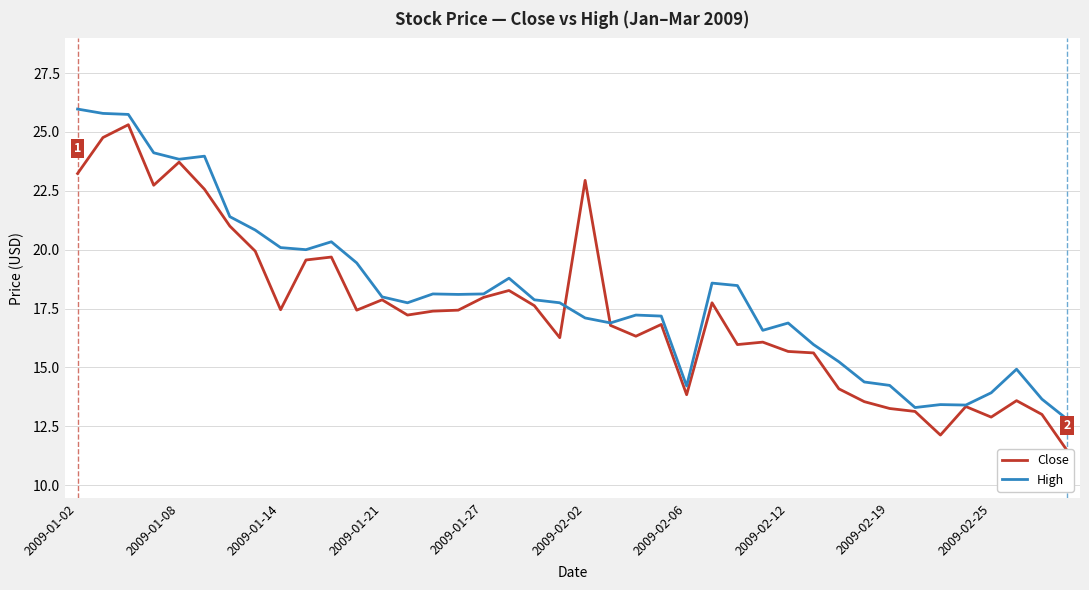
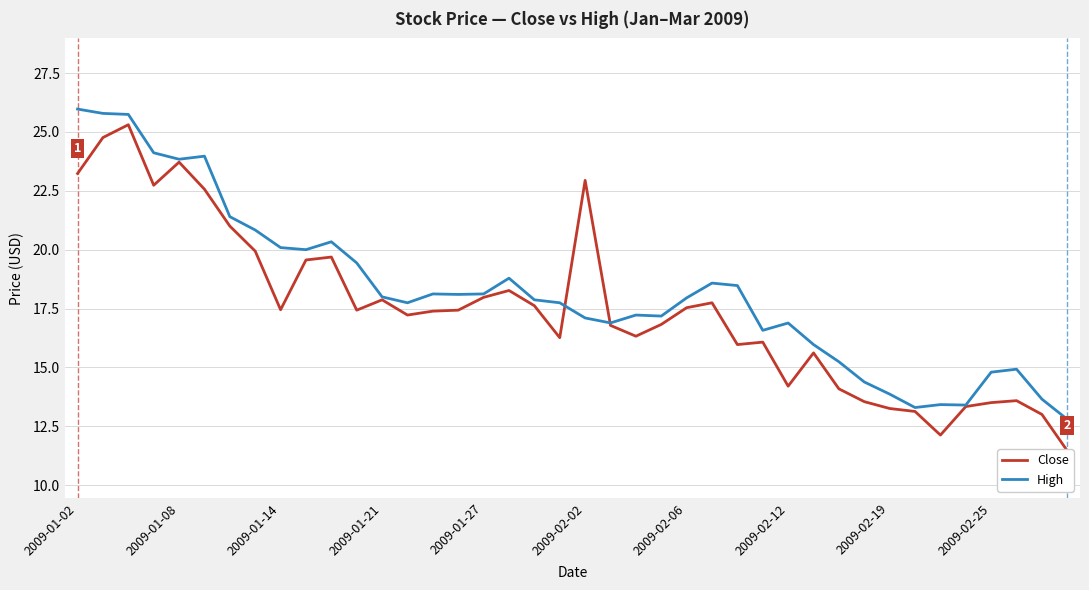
  {
    "Close": {
      "2009-01-08": 23.7,
      "2009-01-14": 17.5,
      "2009-01-21": 17.9,
      "2009-01-27": 18.0,
      "2009-02-02": 22.9,
-     "2009-02-06": 13.8,
-     "2009-02-12": 15.7,
+     "2009-02-06": 17.5,
+     "2009-02-12": 14.2,
      "2009-02-19": 13.3,
-     "2009-02-25": 12.9
+     "2009-02-25": 13.5
    },
    "High": {
      "2009-01-02": 26.0,
      "2009-01-08": 23.8,
      "2009-01-14": 20.1,
      "2009-01-21": 18.0,
      "2009-01-27": 18.1,
      "2009-02-02": 17.1,
-     "2009-02-06": 14.2,
+     "2009-02-06": 18.0,
      "2009-02-12": 16.9,
-     "2009-02-19": 14.2,
-     "2009-02-25": 13.9
+     "2009-02-19": 13.9,
+     "2009-02-25": 14.8
    }
  }
